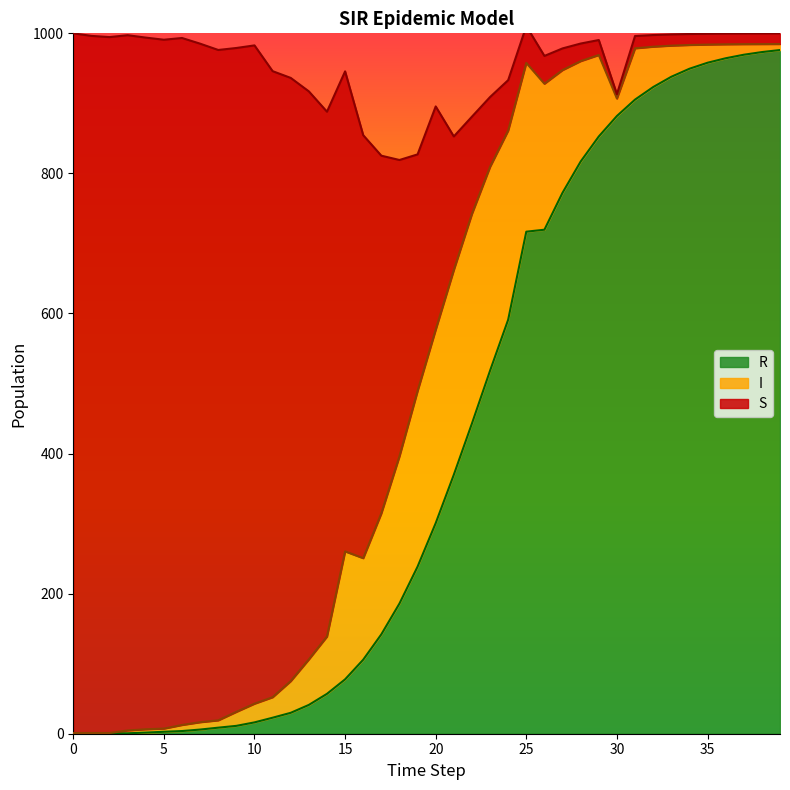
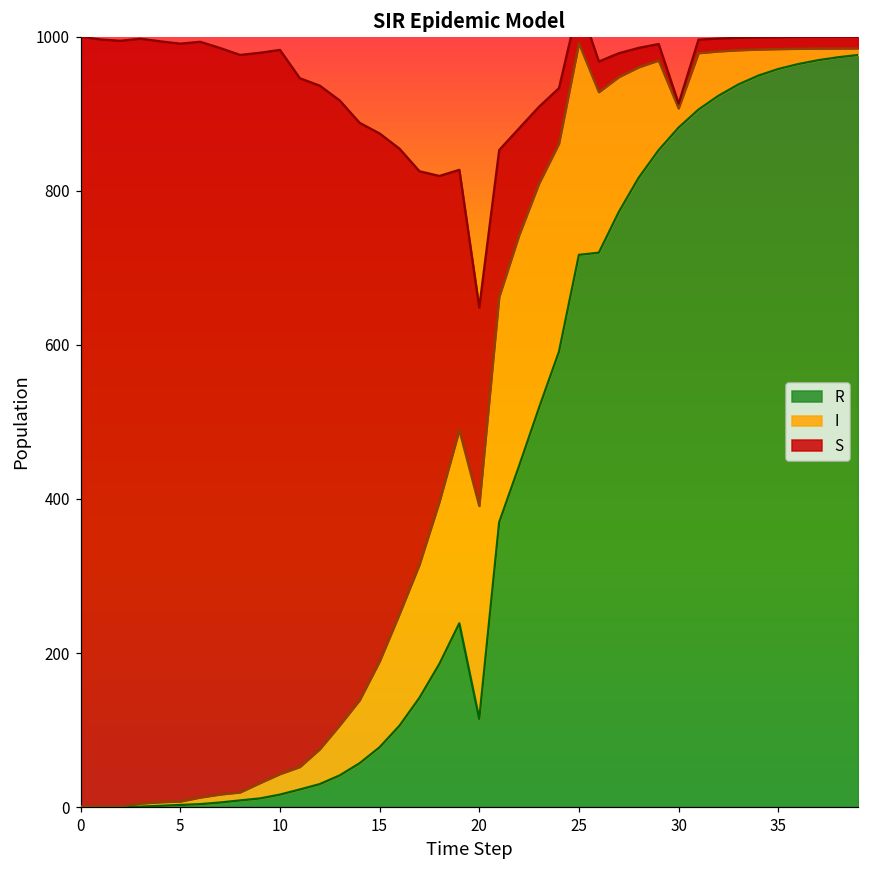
  {
    "R": {
      "5": 0,
      "10": 20,
      "15": 80,
-     "20": 300,
+     "20": 110,
      "25": 720,
      "30": 880,
      "35": 960
    },
    "I": {
      "5": 0,
      "10": 30,
-     "15": 180,
+     "15": 110,
      "20": 280,
-     "25": 240,
+     "25": 270,
      "30": 20,
      "35": 30
    },
    "S": {
      "0": 1000,
      "5": 980,
      "10": 940,
      "15": 690,
-     "20": 320,
+     "20": 260,
      "30": 10,
      "35": 20
    }
  }
